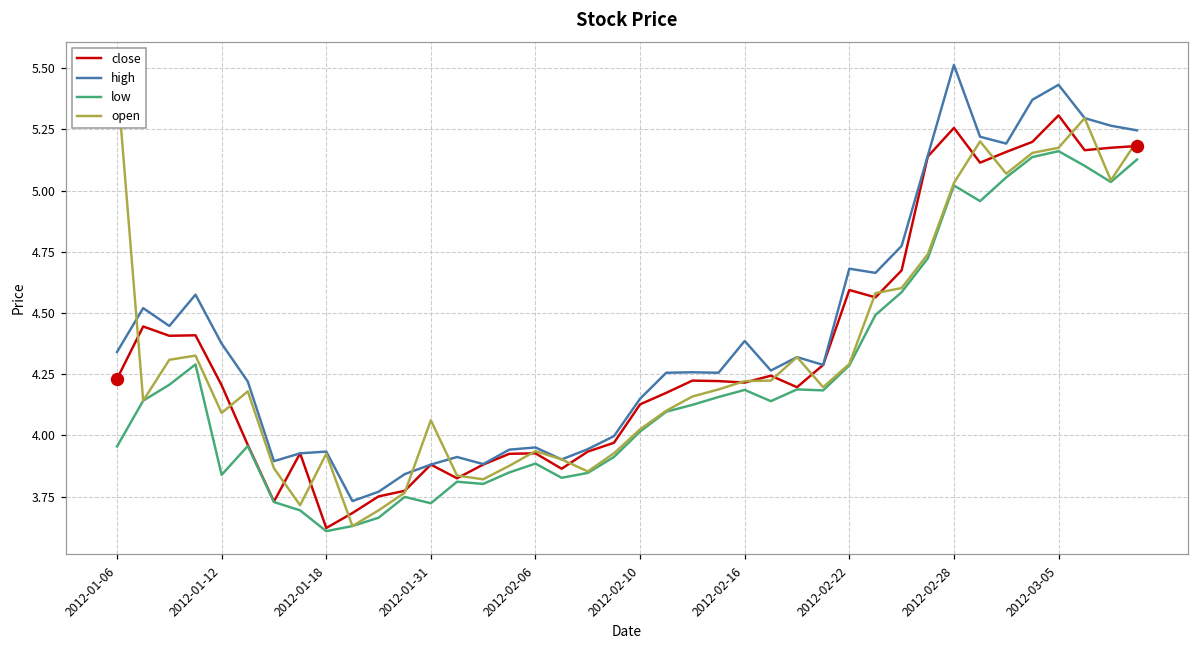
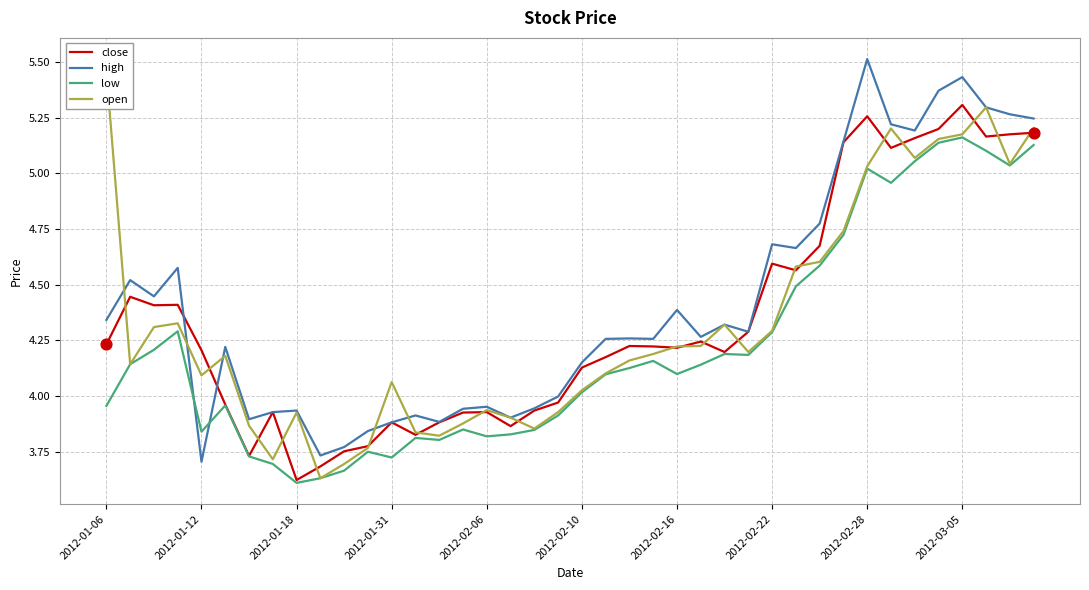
  {
    "high": {
      "2012-01-06": 4.34,
-     "2012-01-12": 4.38,
+     "2012-01-12": 3.70,
      "2012-02-06": 3.95,
      "2012-02-10": 4.15,
      "2012-02-16": 4.39,
      "2012-02-22": 4.68,
      "2012-02-28": 5.51,
      "2012-03-05": 5.43
    },
    "low": {
      "2012-01-06": 3.96,
      "2012-01-12": 3.84,
      "2012-01-18": 3.61,
      "2012-01-31": 3.72,
-     "2012-02-06": 3.89,
-     "2012-02-16": 4.19,
+     "2012-02-06": 3.82,
+     "2012-02-16": 4.10,
      "2012-03-05": 5.16
    },
    "open": {
      "2012-01-12": 4.09,
      "2012-01-31": 4.06,
      "2012-03-05": 5.18
    }
  }
